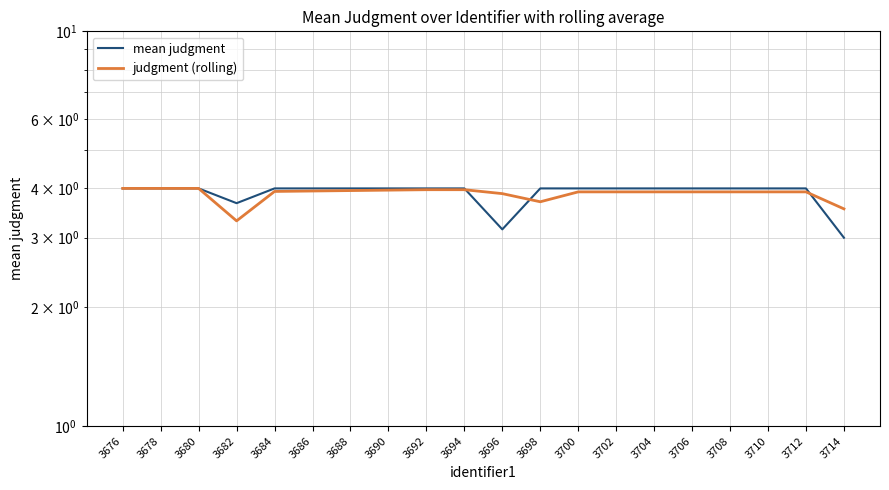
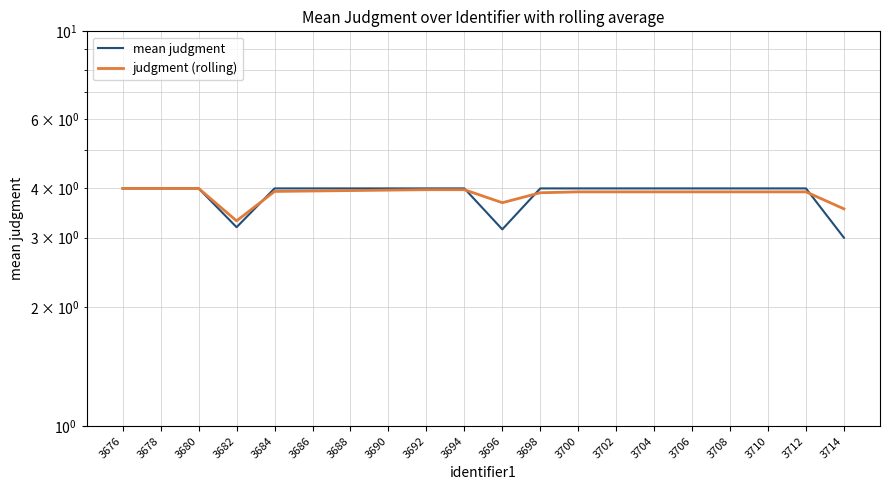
  {
    "mean judgment": {
-     "3682": 3.7,
+     "3682": 3.2,
      "3684": 4.0,
      "3686": 4.0,
      "3696": 3.2,
      "3698": 4.0,
      "3700": 4.0,
      "3702": 4.0,
      "3704": 4.0,
      "3706": 4.0,
      "3708": 4.0,
      "3710": 4.0,
      "3712": 4.0,
      "3714": 3.0
    },
    "judgment (rolling)": {
      "3682": 3.3,
      "3684": 3.9,
      "3686": 3.9,
-     "3696": 3.9,
-     "3698": 3.7,
+     "3696": 3.7,
+     "3698": 3.9,
      "3700": 3.9,
      "3702": 3.9,
      "3704": 3.9,
      "3706": 3.9,
      "3708": 3.9,
      "3710": 3.9,
      "3712": 3.9,
      "3714": 3.6
    }
  }
